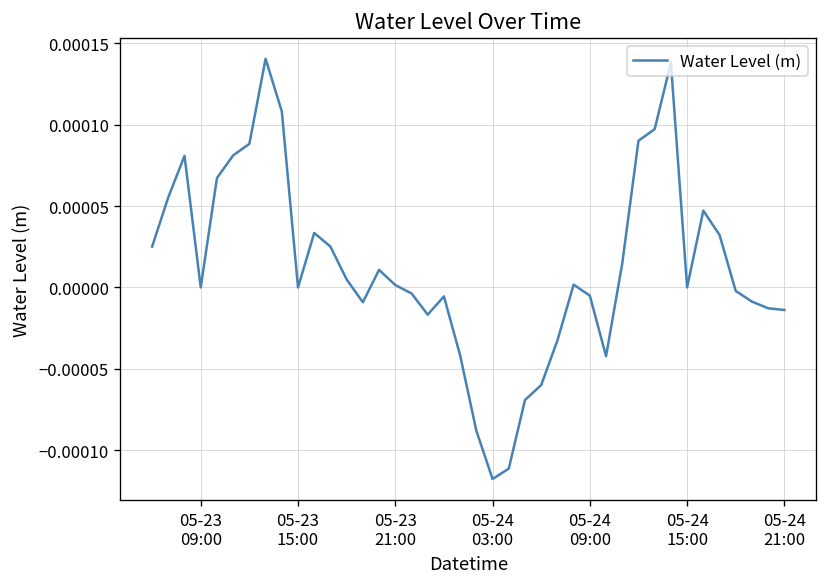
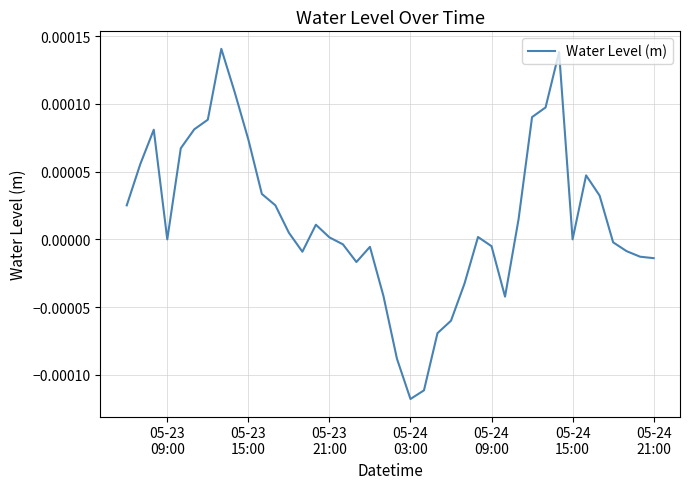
  {
    "05-23 09:00": 0.0000,
-   "05-23 15:00": 0.0000,
+   "05-23 15:00": 0.0001,
    "05-23 21:00": 0.0000,
    "05-24 03:00": -0.000118,
    "05-24 09:00": -0.000005,
    "05-24 15:00": 0.0000,
    "05-24 21:00": -0.000014
  }
